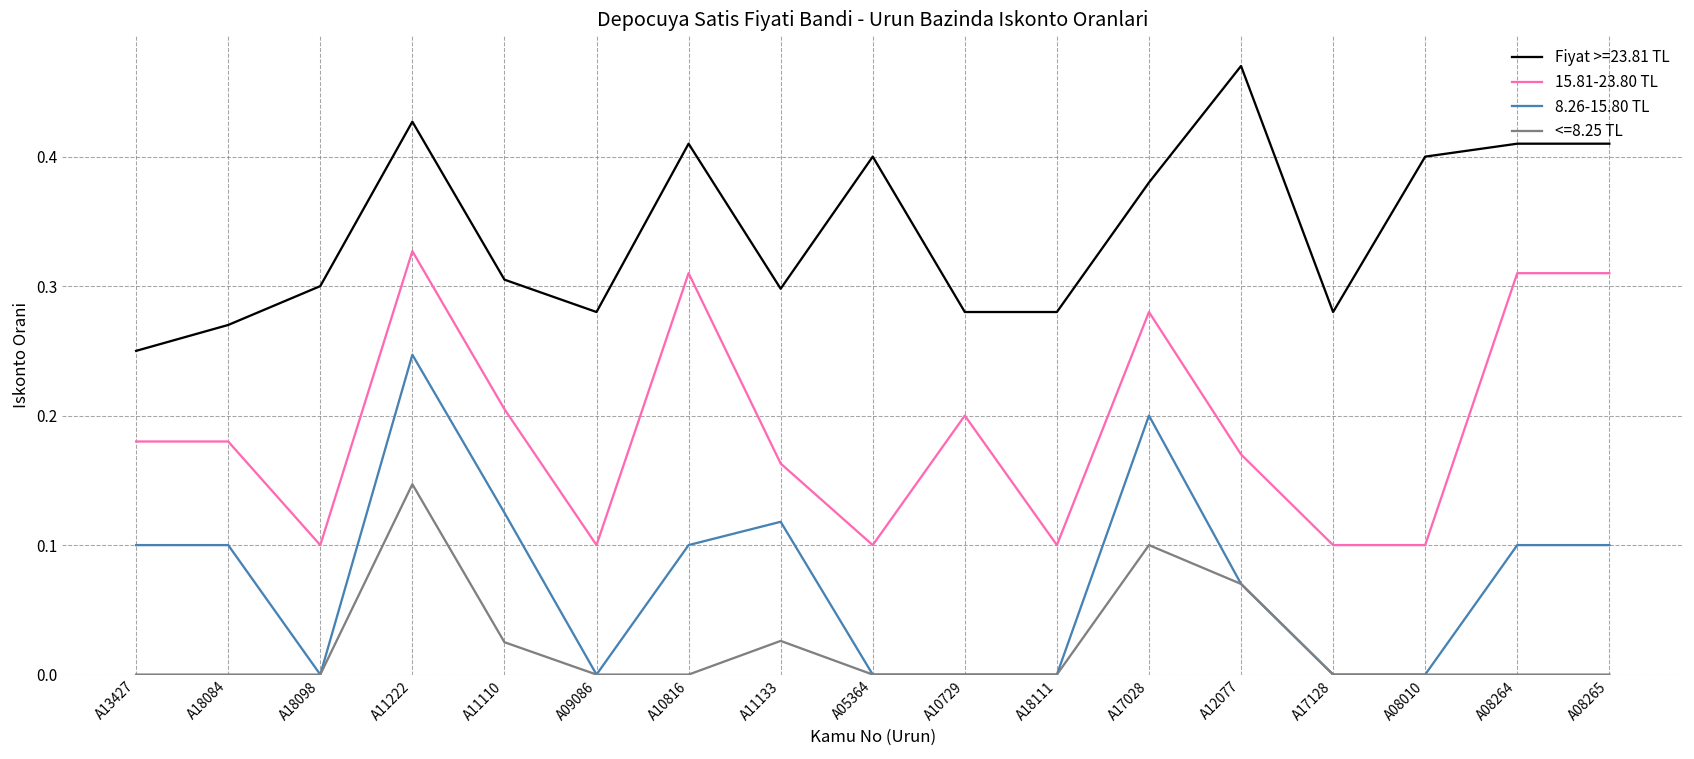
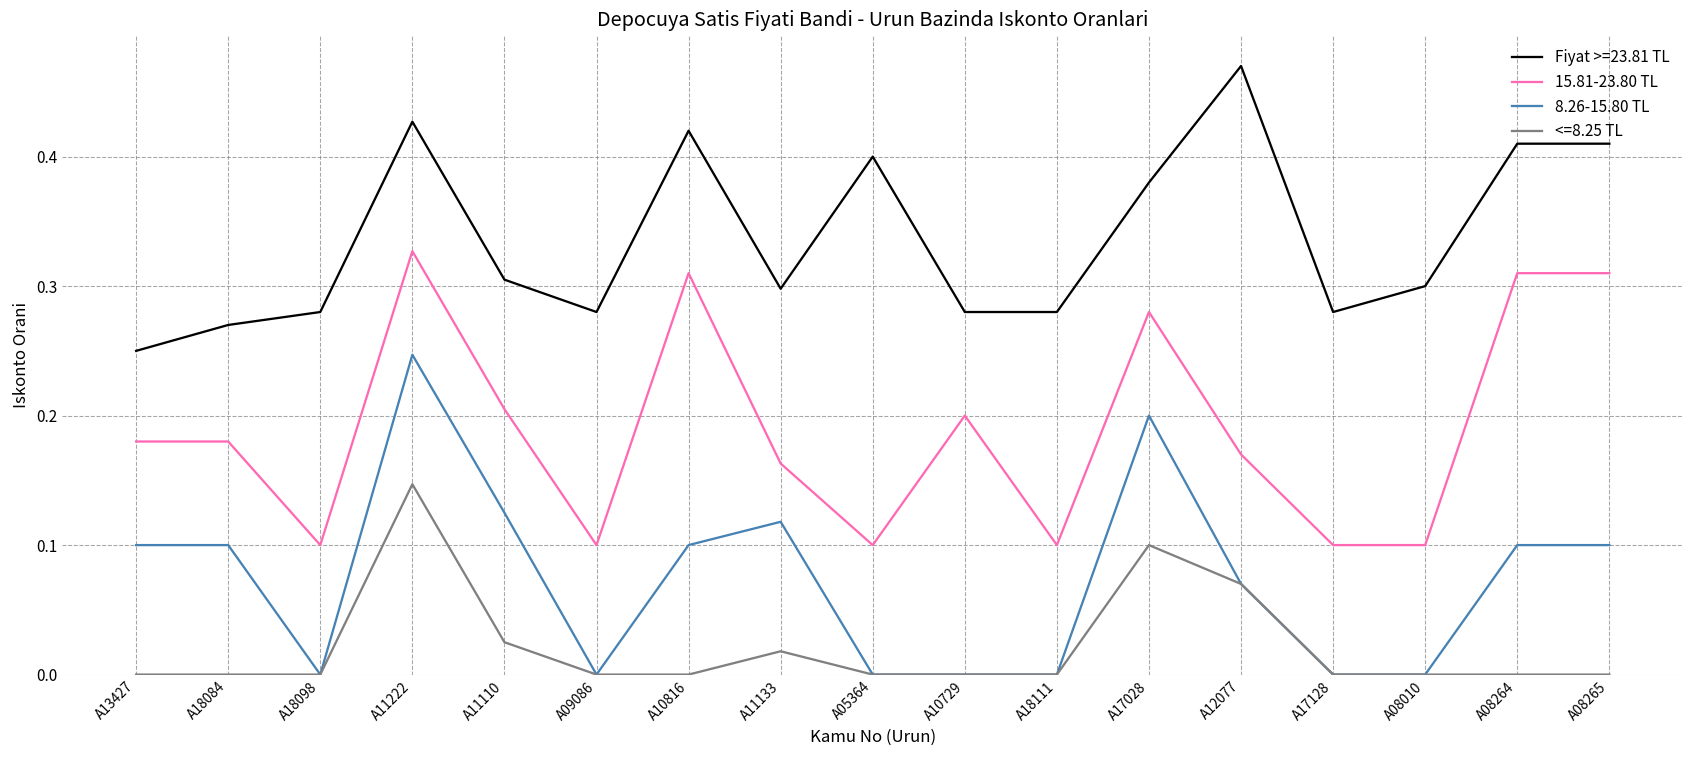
  {
    "Fiyat >=23.81 TL": {
      "A13427": 0.25,
      "A18084": 0.27,
-     "A18098": 0.30,
+     "A18098": 0.28,
      "A11222": 0.427,
      "A11110": 0.305,
      "A09086": 0.28,
-     "A10816": 0.41,
+     "A10816": 0.42,
      "A11133": 0.30,
      "A05364": 0.40,
      "A10729": 0.28,
      "A18111": 0.28,
      "A17028": 0.38,
      "A12077": 0.47,
      "A17128": 0.28,
-     "A08010": 0.4,
+     "A08010": 0.3,
      "A08264": 0.41,
      "A08265": 0.41
    },
    "15.81-23.80 TL": {
      "A13427": 0.180,
      "A18084": 0.180,
      "A18098": 0.100,
      "A11222": 0.327,
      "A11110": 0.205,
      "A09086": 0.100,
      "A10816": 0.310,
      "A11133": 0.163,
      "A05364": 0.100,
      "A10729": 0.200,
      "A18111": 0.100,
      "A17028": 0.280,
      "A12077": 0.170,
      "A17128": 0.100,
      "A08010": 0.100,
      "A08264": 0.310,
      "A08265": 0.310
    },
    "8.26-15.80 TL": {
      "A13427": 0.100,
      "A18084": 0.100,
      "A11222": 0.247,
      "A11110": 0.125,
      "A10816": 0.100,
      "A11133": 0.118,
      "A17028": 0.200,
      "A08264": 0.100,
      "A08265": 0.100
    },
    "<=8.25 TL": {
      "A13427": 0.000,
      "A18084": 0.000,
      "A11222": 0.147,
      "A11110": 0.025,
      "A10816": 0.000,
-     "A11133": 0.026,
+     "A11133": 0.018,
      "A17028": 0.100,
      "A08264": 0.000,
      "A08265": 0.000
    }
  }
